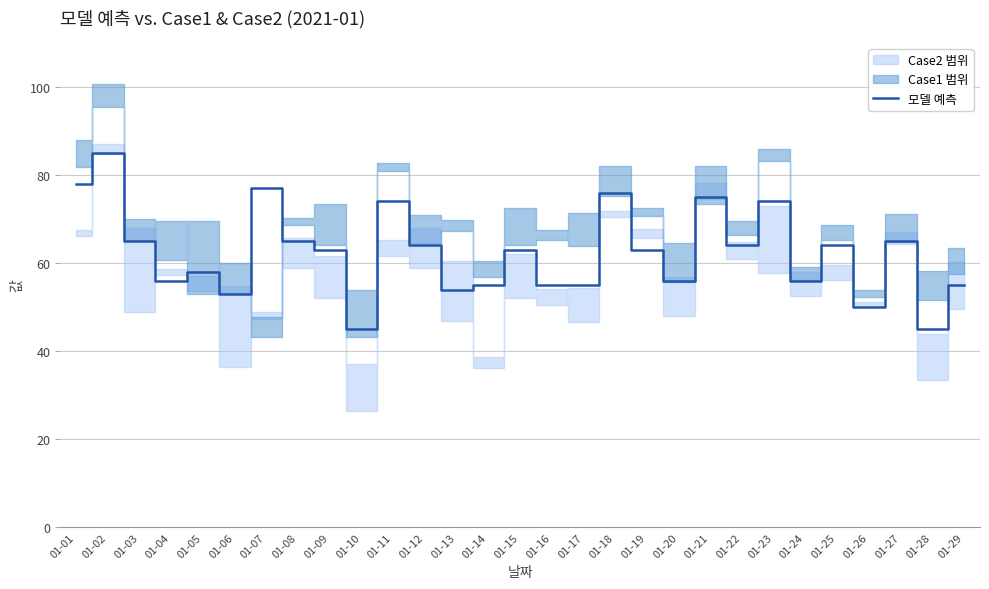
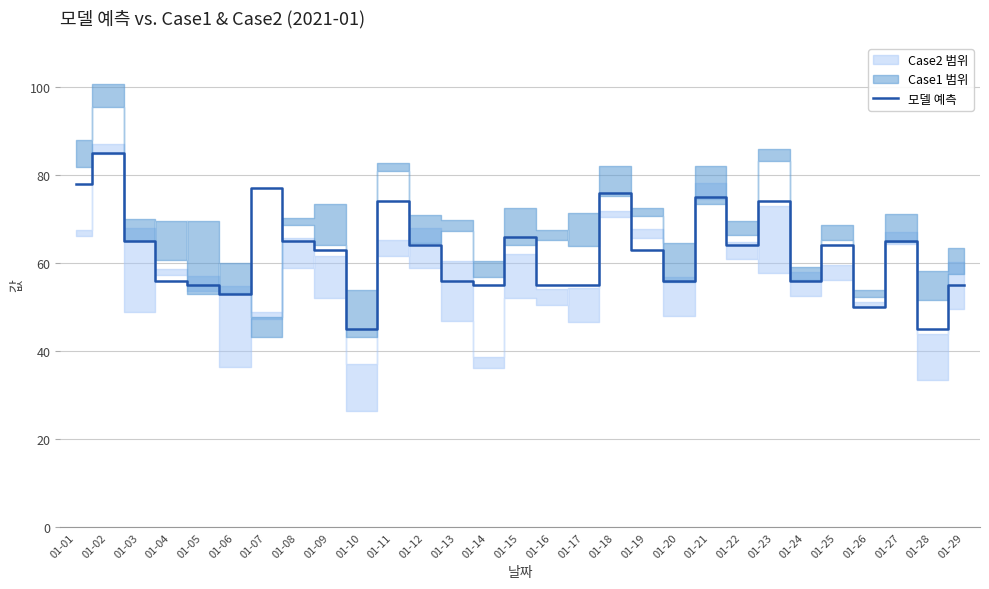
  {
    "모델 예측": {
      "01-01": 78,
      "01-02": 85,
      "01-03": 65,
      "01-04": 56,
-     "01-05": 58,
+     "01-05": 55,
      "01-06": 53,
      "01-07": 77,
      "01-08": 65,
      "01-09": 63,
      "01-10": 45,
      "01-11": 74,
      "01-12": 64,
-     "01-13": 54,
+     "01-13": 56,
      "01-14": 55,
-     "01-15": 63,
+     "01-15": 66,
      "01-16": 55,
      "01-17": 55,
      "01-18": 76,
      "01-19": 63,
      "01-20": 56,
      "01-21": 75,
      "01-22": 64,
      "01-23": 74,
      "01-24": 56,
      "01-25": 64,
      "01-26": 50,
      "01-27": 65,
      "01-28": 45,
      "01-29": 55
    }
  }
